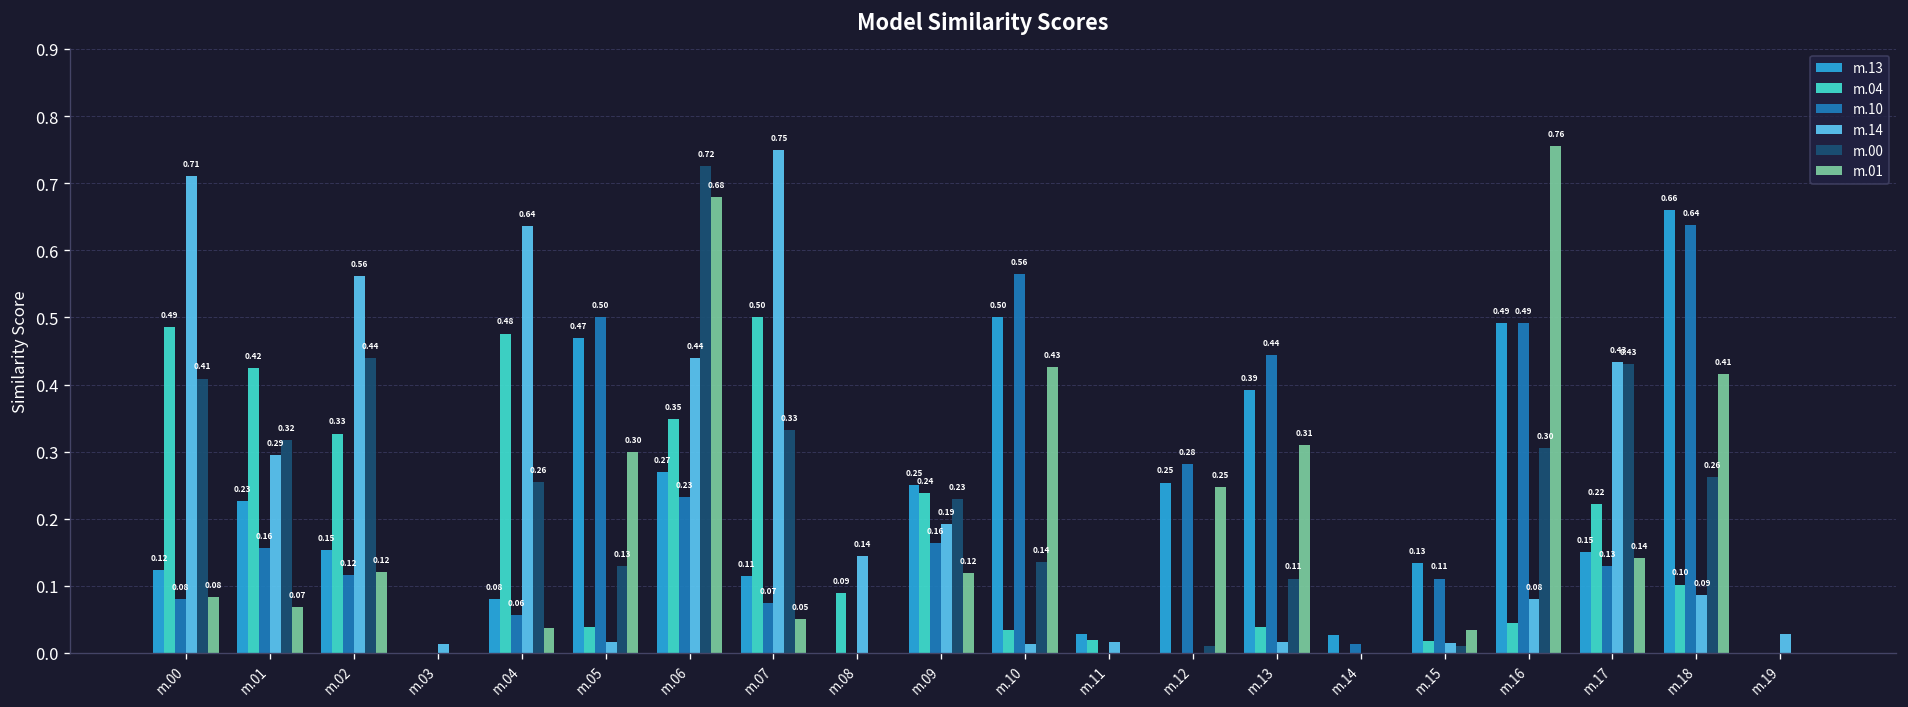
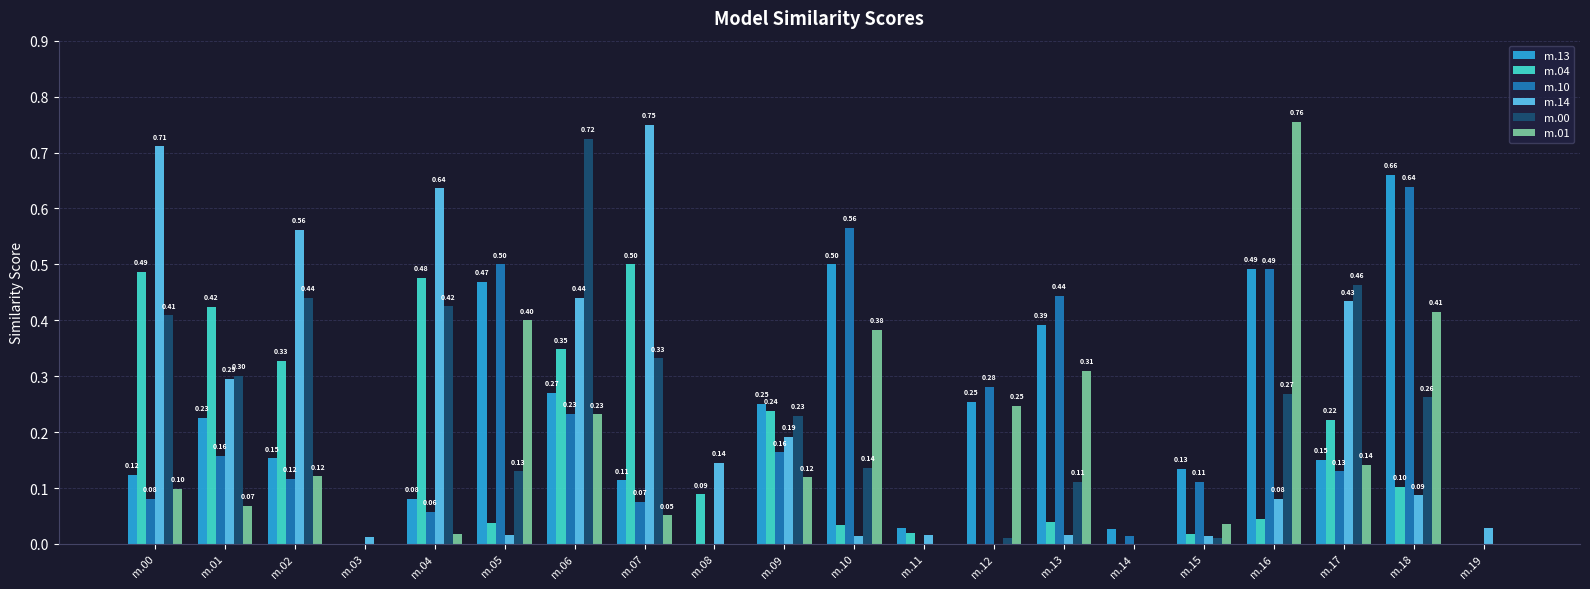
  {
    "m.00": {
      "m.00": 0.41,
-     "m.01": 0.32,
+     "m.01": 0.30,
      "m.02": 0.44,
-     "m.04": 0.26,
+     "m.04": 0.42,
      "m.05": 0.13,
      "m.06": 0.72,
      "m.07": 0.33,
      "m.09": 0.23,
      "m.10": 0.14,
      "m.13": 0.11,
-     "m.16": 0.30,
-     "m.17": 0.43,
+     "m.16": 0.27,
+     "m.17": 0.46,
      "m.18": 0.26
    },
    "m.01": {
-     "m.00": 0.08,
+     "m.00": 0.10,
      "m.01": 0.07,
      "m.02": 0.12,
-     "m.04": 0.04,
-     "m.05": 0.30,
-     "m.06": 0.68,
+     "m.04": 0.02,
+     "m.05": 0.40,
+     "m.06": 0.23,
      "m.07": 0.05,
      "m.09": 0.12,
-     "m.10": 0.43,
+     "m.10": 0.38,
      "m.12": 0.25,
      "m.13": 0.31,
      "m.16": 0.76,
      "m.17": 0.14,
      "m.18": 0.41
    }
  }
